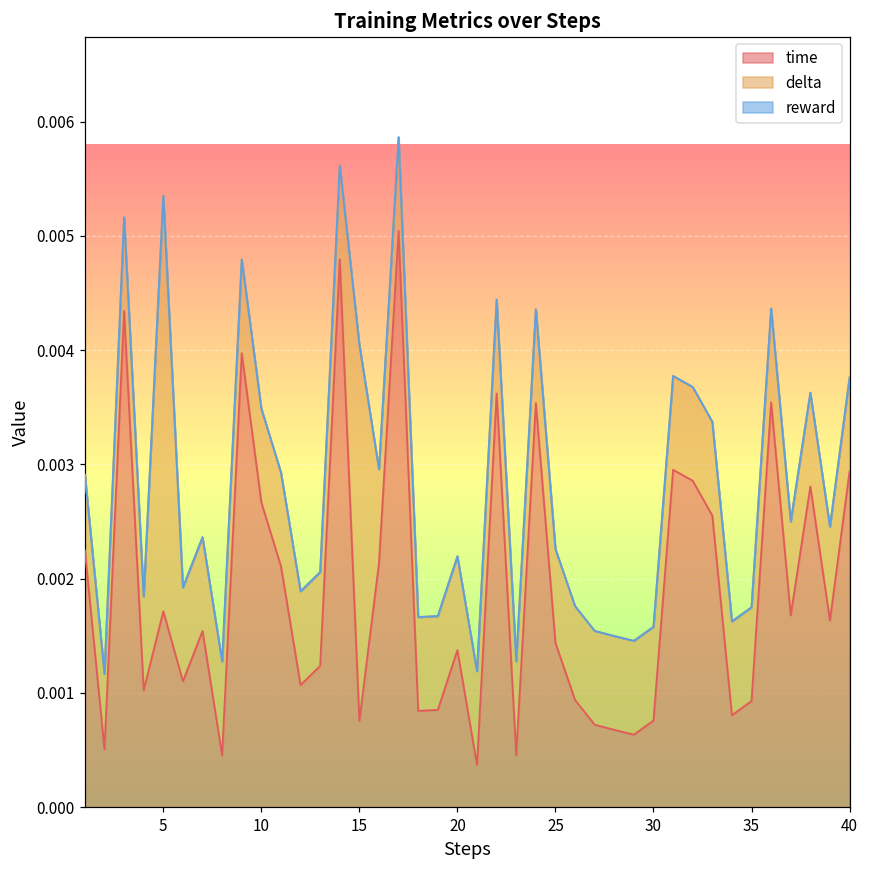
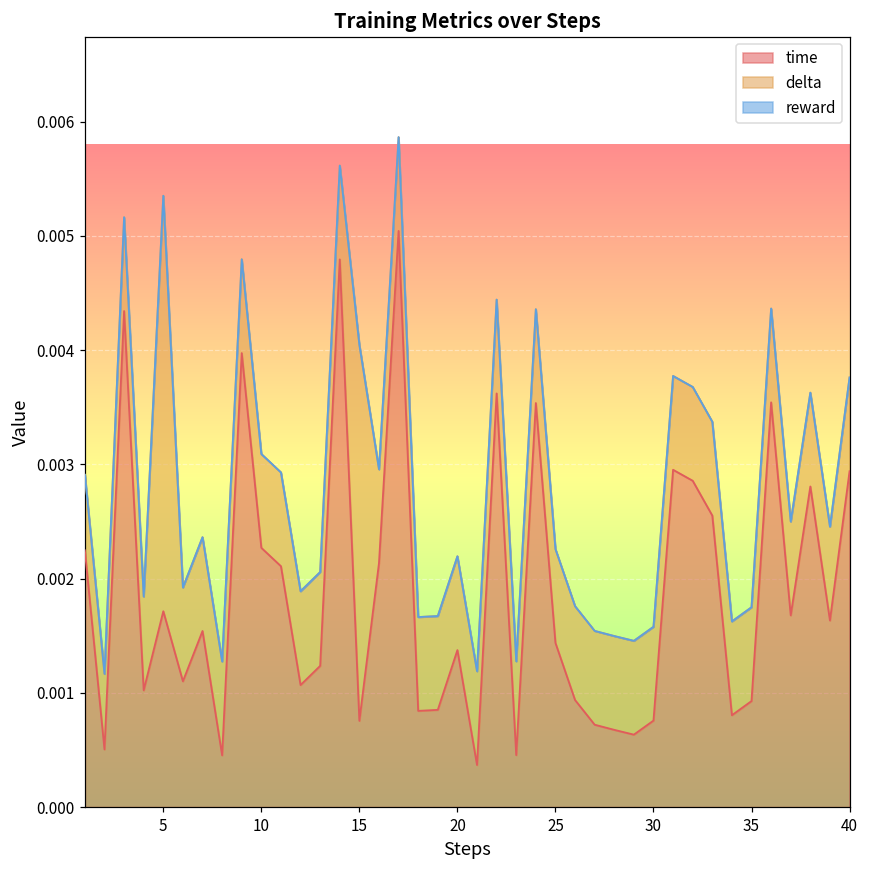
  {
    "time": {
      "5": 0.00171,
-     "10": 0.00267,
+     "10": 0.00227,
      "15": 0.00076,
      "20": 0.00137,
      "25": 0.00144,
      "30": 0.00076,
      "35": 0.00093,
      "40": 0.00294
    }
  }
